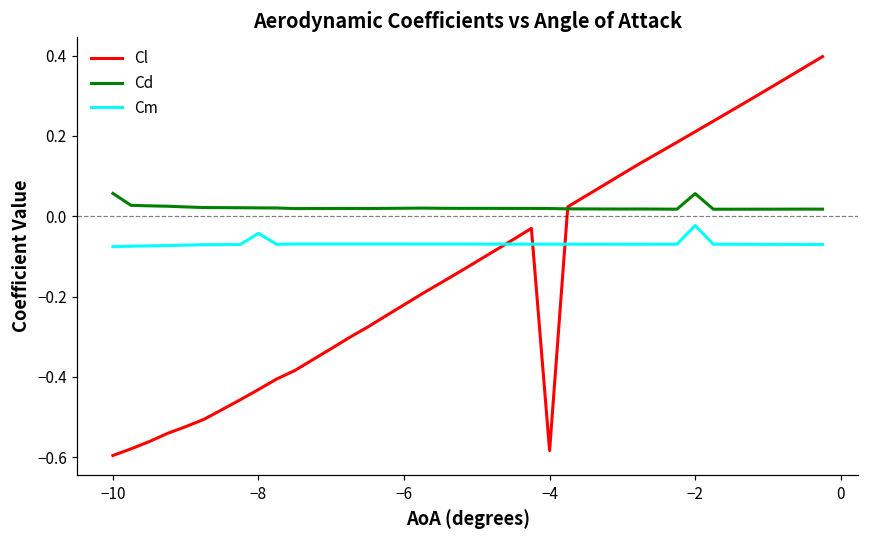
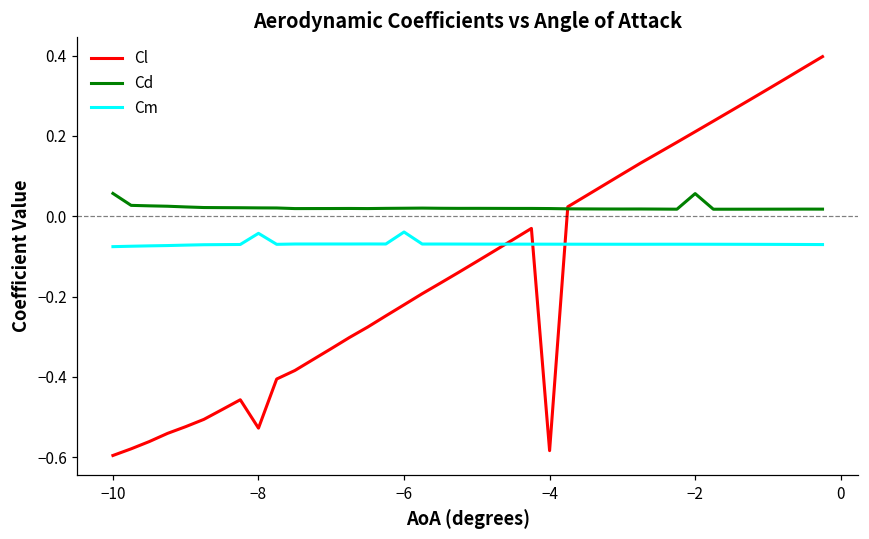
  {
    "Cl": {
      "−10": -0.60,
-     "−8": -0.43,
+     "−8": -0.53,
      "−6": -0.22,
      "−4": -0.58,
      "−2": 0.21
    },
    "Cd": {
      "−10": 0.06,
      "−8": 0.02,
      "−6": 0.02,
      "−4": 0.02,
      "−2": 0.06
    },
    "Cm": {
      "−10": -0.08,
      "−8": -0.04,
-     "−6": -0.07,
+     "−6": -0.04,
      "−4": -0.07,
-     "−2": -0.02
+     "−2": -0.07
    }
  }
